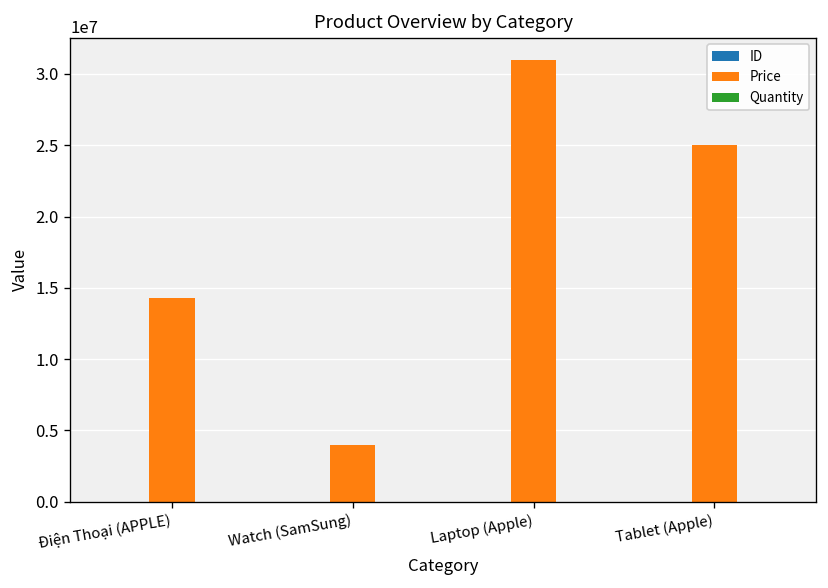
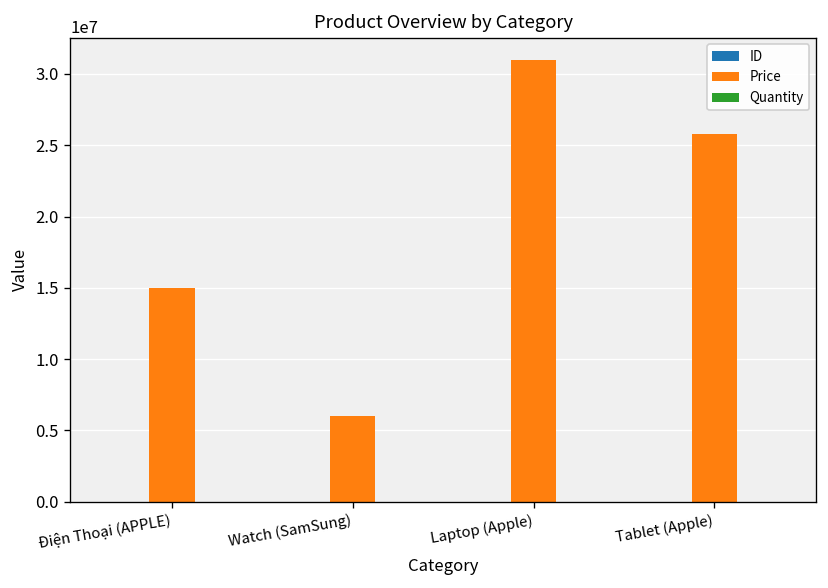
  {
    "Price": {
-     "Điện Thoại (APPLE)": 14300000,
-     "Watch (SamSung)": 4000000,
+     "Điện Thoại (APPLE)": 15000000,
+     "Watch (SamSung)": 6000000,
      "Laptop (Apple)": 31000000,
-     "Tablet (Apple)": 25000000
+     "Tablet (Apple)": 25800000
    }
  }
